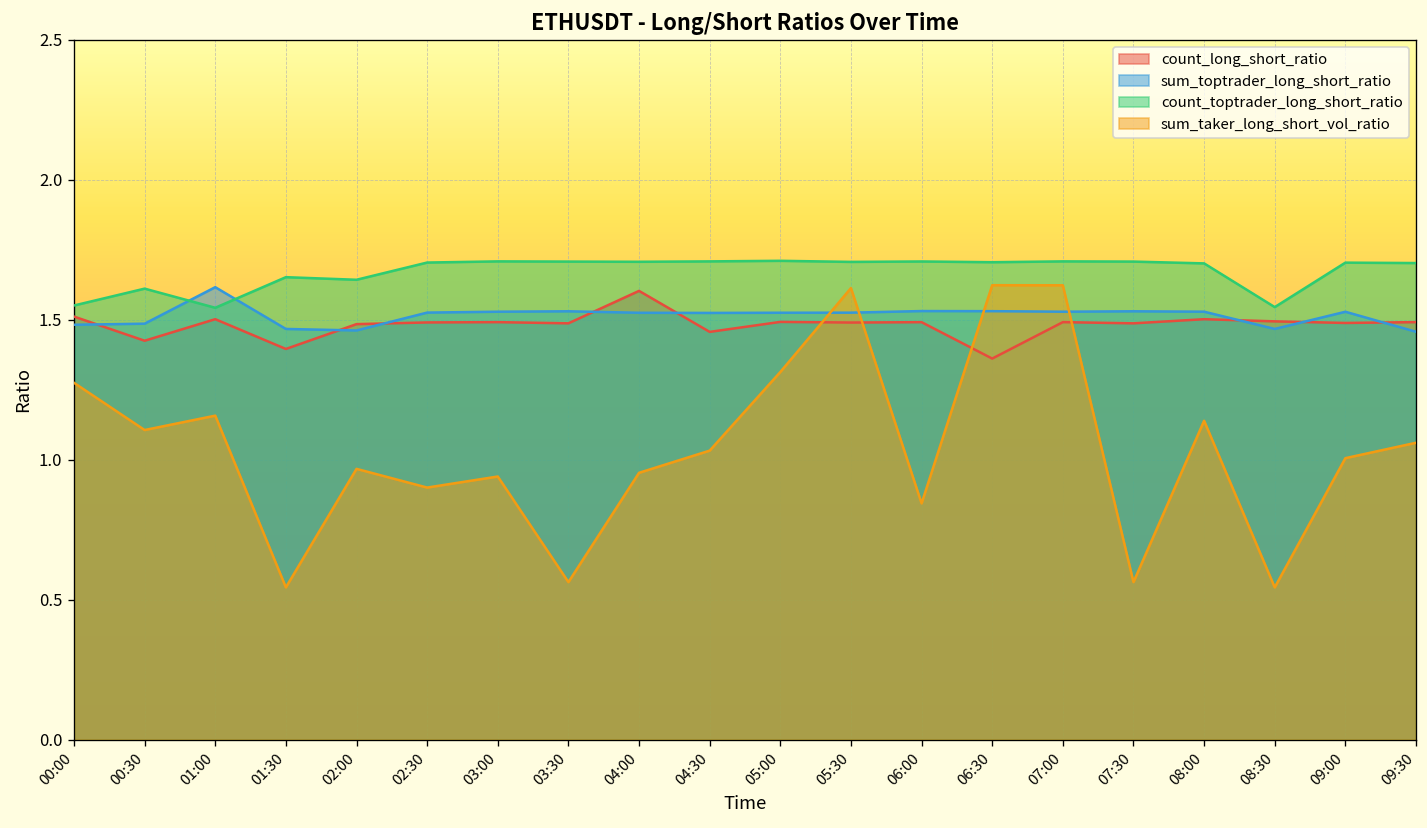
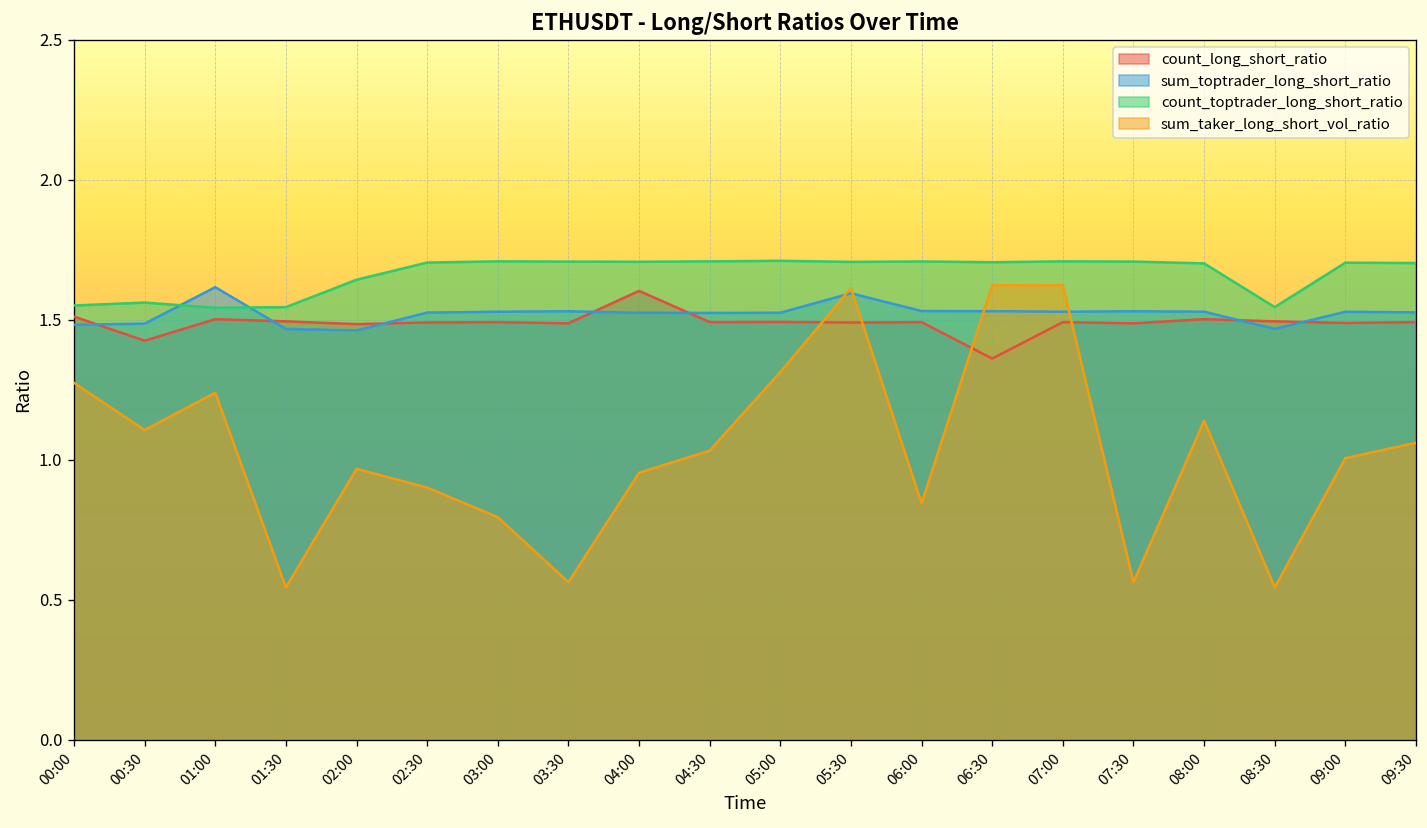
  {
    "count_long_short_ratio": {
      "00:00": 1.51,
      "00:30": 1.43,
      "01:00": 1.50,
-     "01:30": 1.40,
+     "01:30": 1.49,
      "02:00": 1.48,
      "02:30": 1.49,
      "03:00": 1.49,
      "03:30": 1.49,
      "04:00": 1.60,
-     "04:30": 1.46,
+     "04:30": 1.49,
      "05:00": 1.49,
      "05:30": 1.49,
      "06:00": 1.49,
      "06:30": 1.36,
      "07:00": 1.49,
      "07:30": 1.49,
      "08:00": 1.50,
      "08:30": 1.49,
      "09:00": 1.49,
      "09:30": 1.49
    },
    "sum_toptrader_long_short_ratio": {
      "00:00": 1.48,
      "00:30": 1.49,
      "01:00": 1.62,
      "01:30": 1.47,
      "02:00": 1.46,
      "02:30": 1.53,
      "03:00": 1.53,
      "03:30": 1.53,
      "04:00": 1.53,
      "04:30": 1.52,
      "05:00": 1.53,
-     "05:30": 1.53,
+     "05:30": 1.60,
      "06:00": 1.53,
      "06:30": 1.53,
      "07:00": 1.53,
      "07:30": 1.53,
      "08:00": 1.53,
      "08:30": 1.47,
      "09:00": 1.53,
-     "09:30": 1.46
+     "09:30": 1.53
    },
    "count_toptrader_long_short_ratio": {
      "00:00": 1.55,
-     "00:30": 1.61,
+     "00:30": 1.56,
      "01:00": 1.54,
-     "01:30": 1.65,
+     "01:30": 1.55,
      "02:00": 1.64,
      "02:30": 1.70,
      "03:00": 1.71,
      "03:30": 1.71,
      "04:00": 1.71,
      "04:30": 1.71,
      "05:00": 1.71,
      "05:30": 1.71,
      "06:00": 1.71,
      "06:30": 1.71,
      "07:00": 1.71,
      "07:30": 1.71,
      "08:00": 1.70,
      "08:30": 1.55,
      "09:00": 1.70,
      "09:30": 1.70
    },
    "sum_taker_long_short_vol_ratio": {
      "00:00": 1.28,
      "00:30": 1.11,
-     "01:00": 1.16,
+     "01:00": 1.24,
      "01:30": 0.54,
      "02:00": 0.97,
      "02:30": 0.90,
-     "03:00": 0.94,
+     "03:00": 0.79,
      "03:30": 0.56,
      "04:00": 0.95,
      "04:30": 1.03,
      "05:00": 1.31,
      "05:30": 1.61,
      "06:00": 0.84,
      "06:30": 1.62,
      "07:00": 1.62,
      "07:30": 0.56,
      "08:00": 1.14,
      "08:30": 0.54,
      "09:00": 1.01,
      "09:30": 1.06
    }
  }
